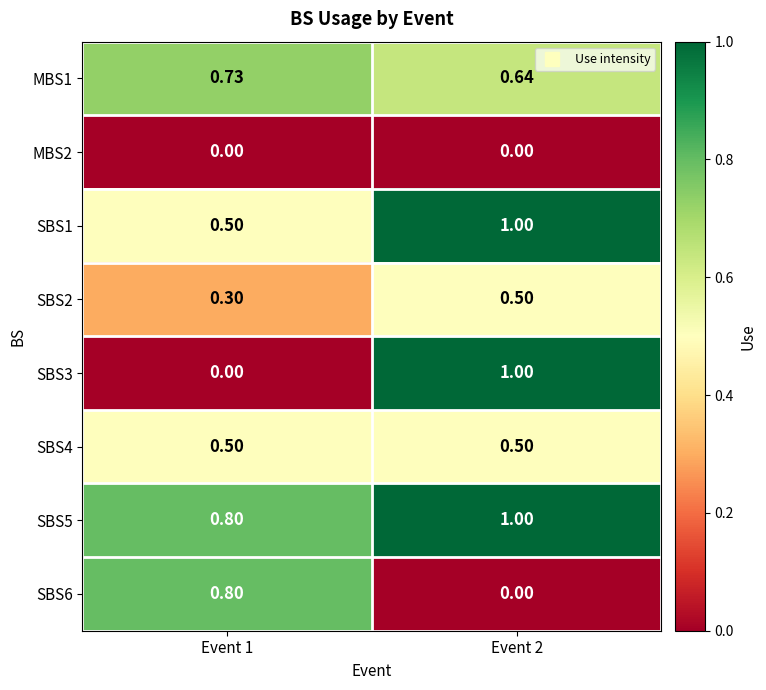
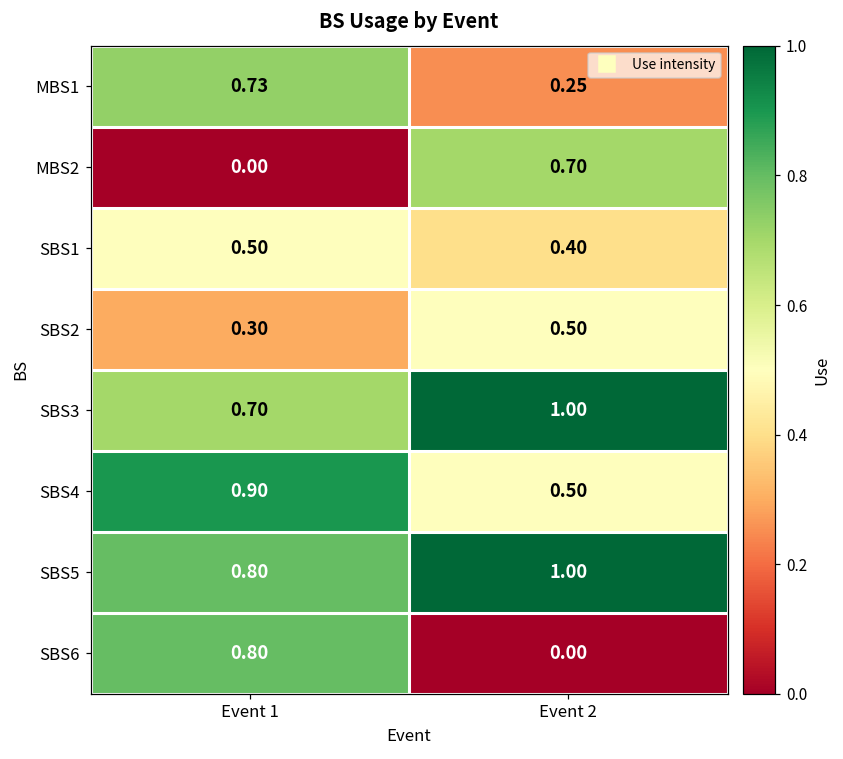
  {
    "MBS1": {
      "Event 1": 0.73,
-     "Event 2": 0.64
+     "Event 2": 0.25
    },
    "MBS2": {
      "Event 1": 0.00,
-     "Event 2": 0.00
+     "Event 2": 0.70
    },
    "SBS1": {
      "Event 1": 0.50,
-     "Event 2": 1.00
+     "Event 2": 0.40
    },
    "SBS2": {
      "Event 1": 0.30,
      "Event 2": 0.50
    },
    "SBS3": {
-     "Event 1": 0.00,
+     "Event 1": 0.70,
      "Event 2": 1.00
    },
    "SBS4": {
-     "Event 1": 0.50,
+     "Event 1": 0.90,
      "Event 2": 0.50
    },
    "SBS5": {
      "Event 1": 0.80,
      "Event 2": 1.00
    },
    "SBS6": {
      "Event 1": 0.80,
      "Event 2": 0.00
    }
  }
